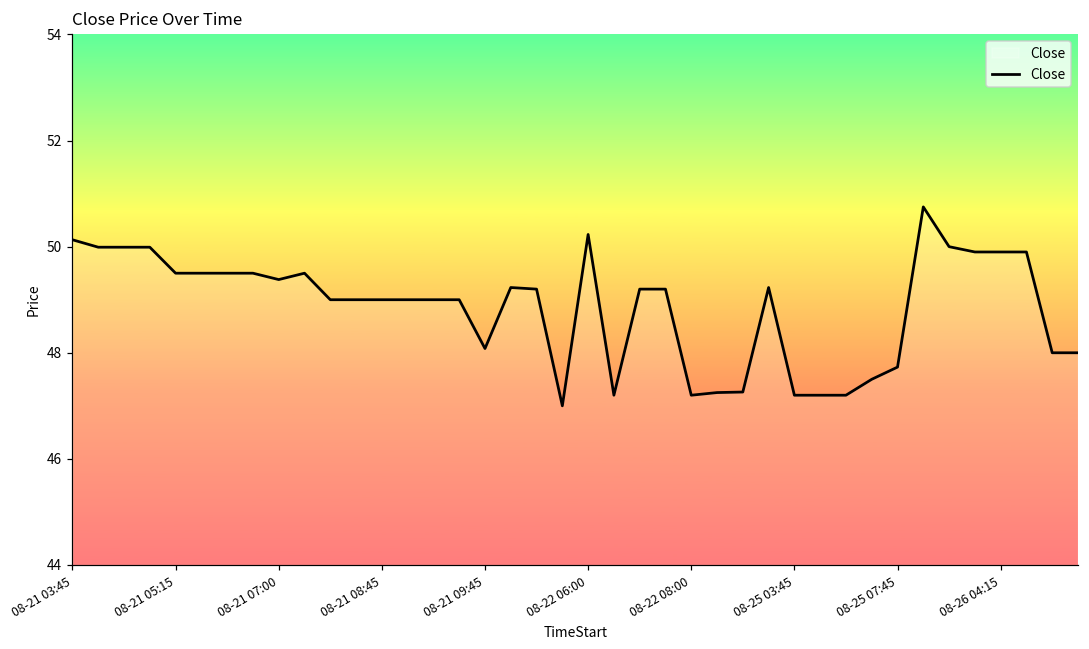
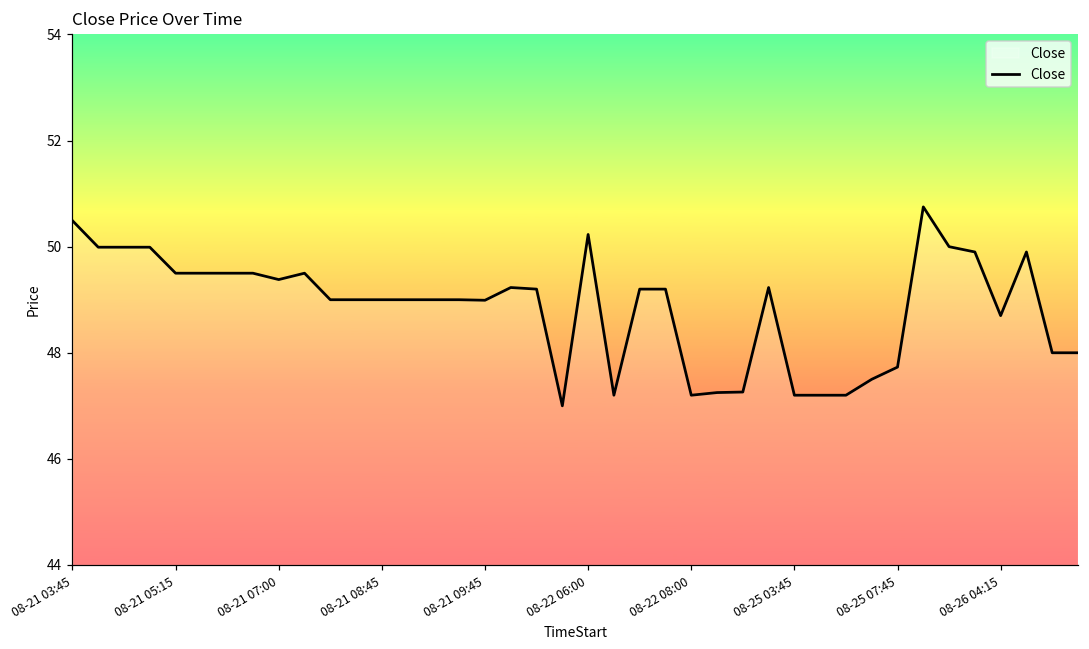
  {
-   "08-21 03:45": 50.1,
+   "08-21 03:45": 50.5,
    "08-21 05:15": 49.5,
    "08-21 07:00": 49.4,
    "08-21 08:45": 49.0,
-   "08-21 09:45": 48.1,
+   "08-21 09:45": 49.0,
    "08-22 06:00": 50.2,
    "08-22 08:00": 47.2,
    "08-25 03:45": 47.2,
    "08-25 07:45": 47.7,
-   "08-26 04:15": 49.9
+   "08-26 04:15": 48.7
  }
